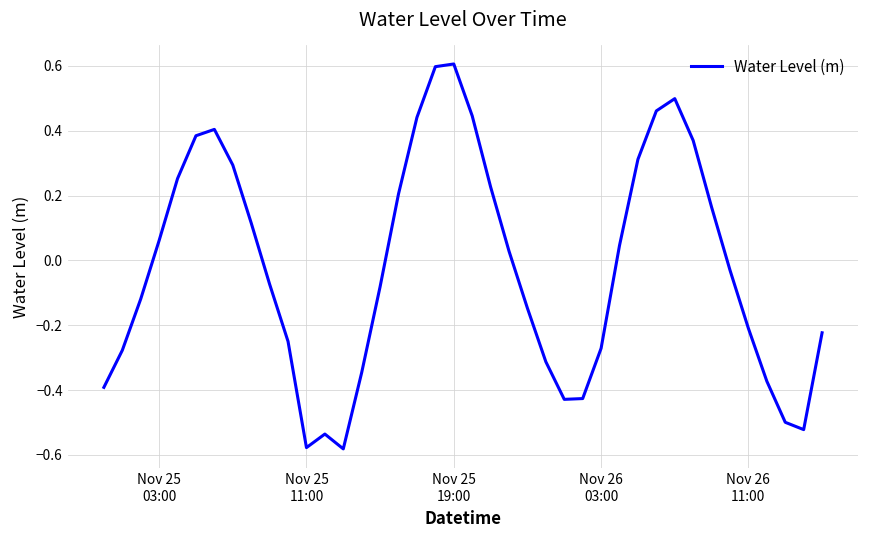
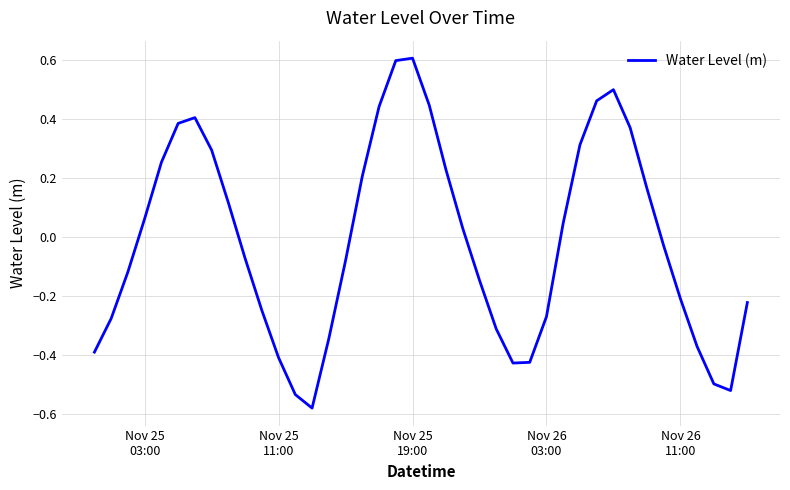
  {
    "Nov 25 03:00": 0.06,
-   "Nov 25 11:00": -0.58,
+   "Nov 25 11:00": -0.41,
    "Nov 25 19:00": 0.61,
    "Nov 26 03:00": -0.27,
    "Nov 26 11:00": -0.21
  }
